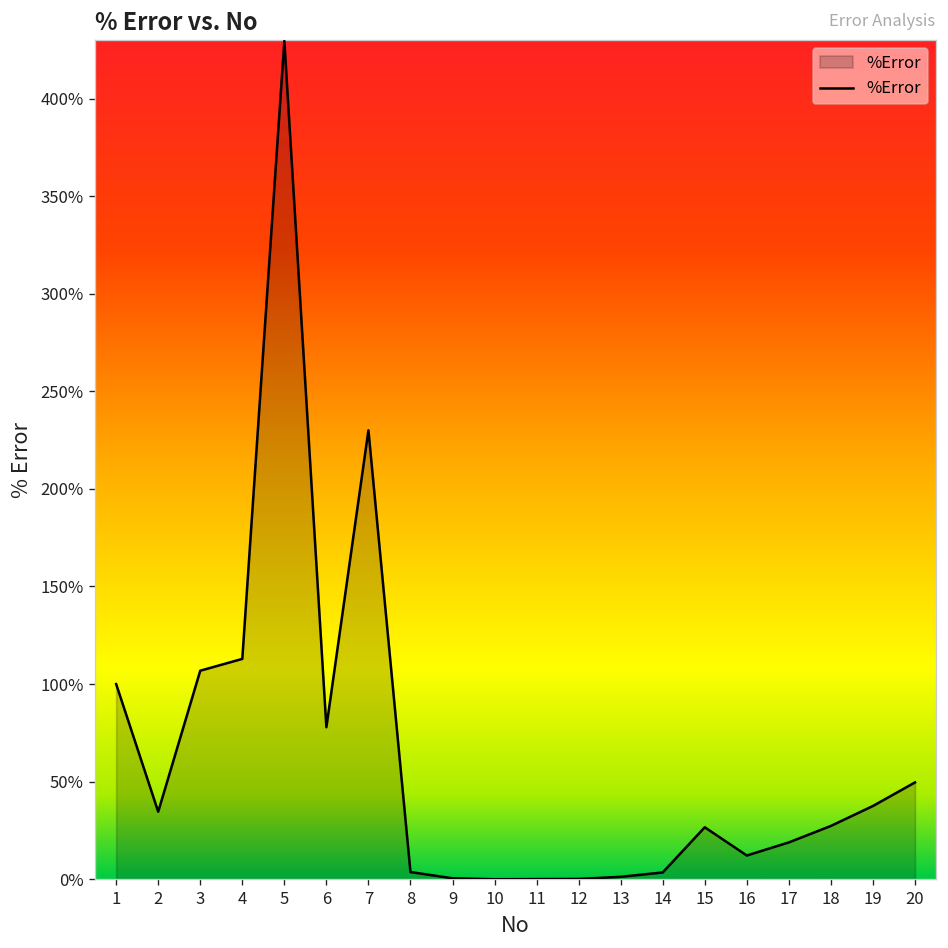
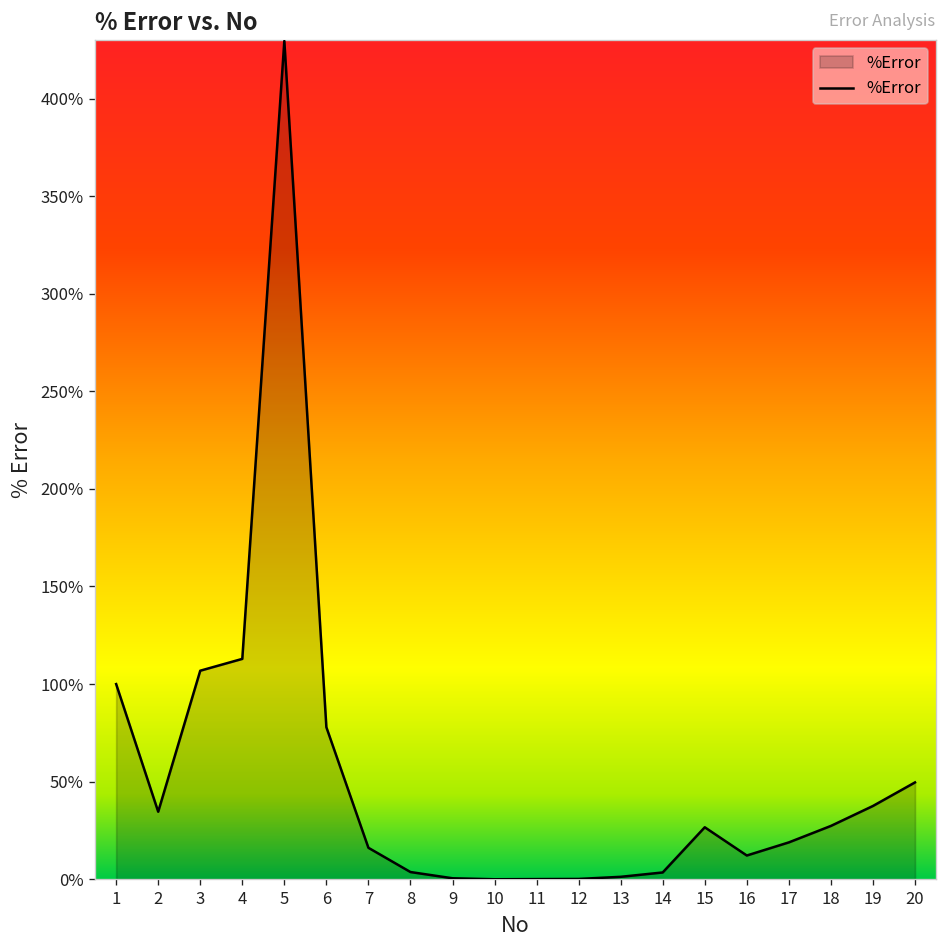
  {
    "1": "100%",
    "2": "35%",
    "3": "107%",
    "4": "113%",
    "5": "429%",
    "6": "78%",
-   "7": "230%",
+   "7": "16%",
    "8": "4%",
    "9": "1%",
    "10": "0%",
    "11": "0%",
    "12": "0%",
    "13": "1%",
    "14": "3%",
    "15": "27%",
    "16": "12%",
    "17": "19%",
    "18": "27%",
    "19": "38%",
    "20": "50%"
  }
